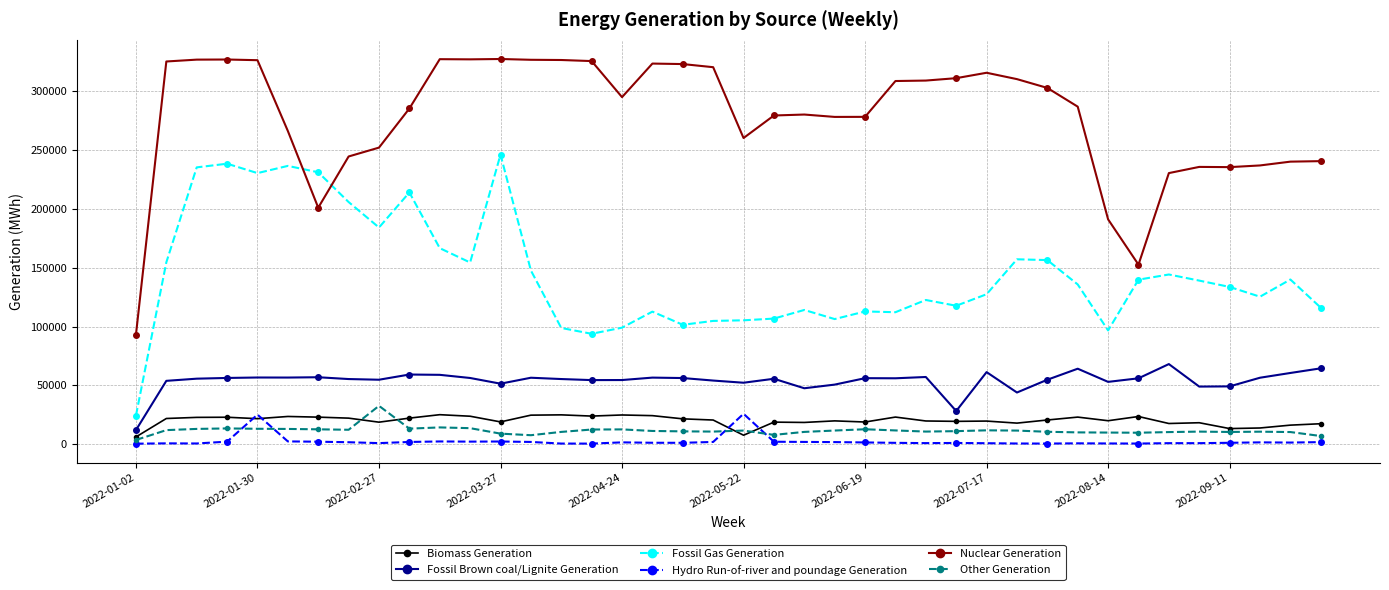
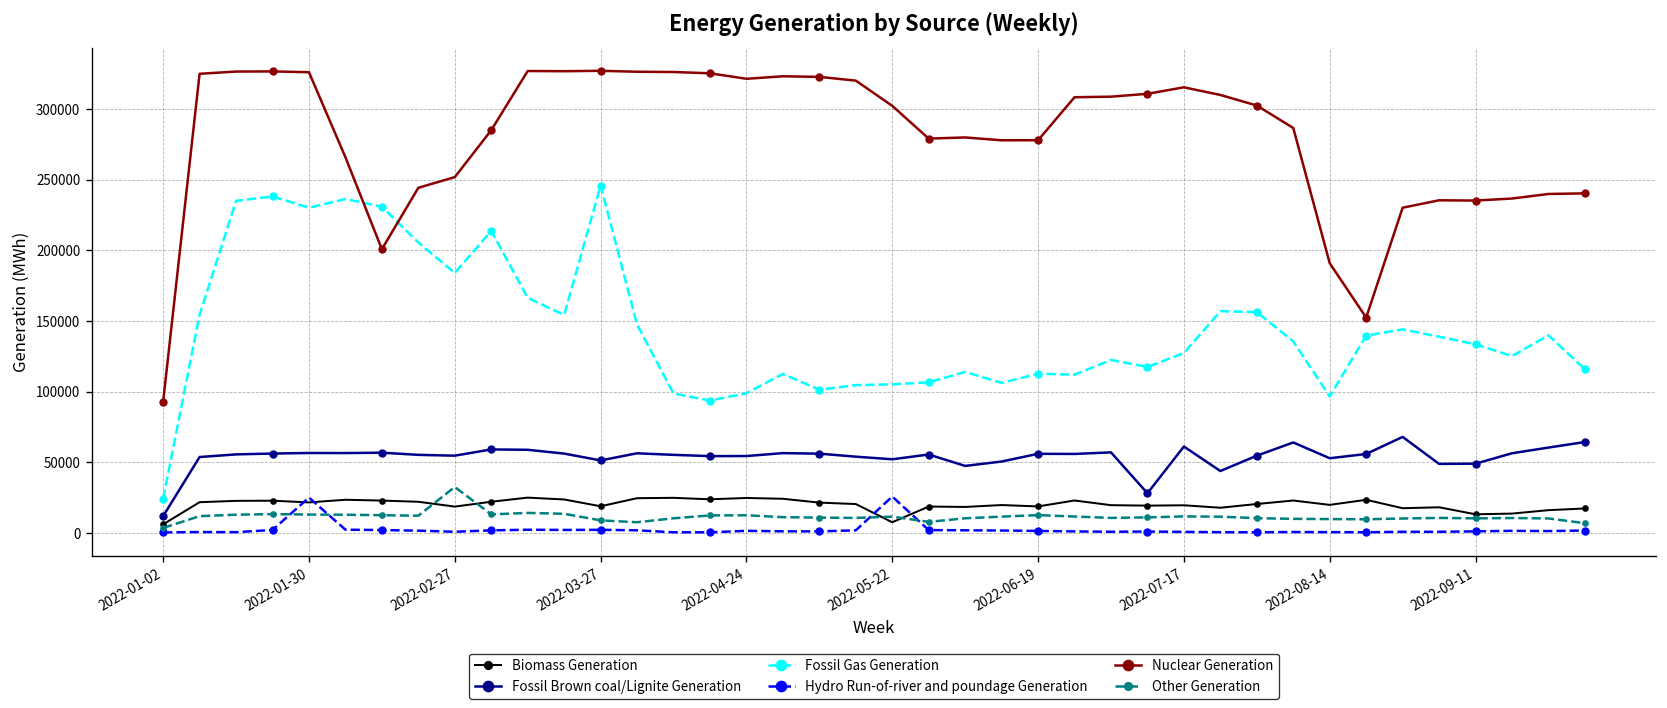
  {
    "Biomass Generation": {
      "2022-01-02": 6000,
      "2022-01-30": 22000,
      "2022-02-27": 19000,
      "2022-03-27": 19000,
      "2022-04-24": 25000,
      "2022-05-22": 8000,
      "2022-06-19": 19000,
      "2022-07-17": 20000,
      "2022-08-14": 20000,
      "2022-09-11": 13000
    },
    "Fossil Brown coal/Lignite Generation": {
      "2022-01-02": 12000,
      "2022-01-30": 57000,
      "2022-02-27": 55000,
      "2022-03-27": 51000,
      "2022-04-24": 55000,
      "2022-05-22": 52000,
      "2022-06-19": 56000,
      "2022-07-17": 61000,
      "2022-08-14": 53000,
      "2022-09-11": 49000
    },
    "Fossil Gas Generation": {
      "2022-01-02": 24000,
      "2022-01-30": 230000,
      "2022-02-27": 184000,
      "2022-03-27": 246000,
      "2022-04-24": 99000,
      "2022-05-22": 105000,
      "2022-06-19": 113000,
      "2022-07-17": 127000,
      "2022-08-14": 97000,
      "2022-09-11": 134000
    },
    "Hydro Run-of-river and poundage Generation": {
      "2022-01-02": 1000,
      "2022-01-30": 25000,
      "2022-02-27": 1000,
      "2022-03-27": 2000,
      "2022-04-24": 2000,
      "2022-05-22": 26000,
      "2022-06-19": 2000,
      "2022-07-17": 1000,
      "2022-08-14": 1000,
      "2022-09-11": 1000
    },
    "Nuclear Generation": {
      "2022-01-02": 93000,
      "2022-01-30": 326000,
      "2022-02-27": 252000,
      "2022-03-27": 327000,
-     "2022-04-24": 295000,
-     "2022-05-22": 260000,
+     "2022-04-24": 321000,
+     "2022-05-22": 302000,
      "2022-06-19": 278000,
      "2022-07-17": 315000,
      "2022-08-14": 191000,
      "2022-09-11": 235000
    },
    "Other Generation": {
      "2022-01-02": 4000,
      "2022-01-30": 13000,
      "2022-02-27": 33000,
      "2022-03-27": 9000,
      "2022-04-24": 13000,
      "2022-05-22": 12000,
      "2022-06-19": 13000,
      "2022-07-17": 12000,
      "2022-08-14": 10000,
      "2022-09-11": 10000
    }
  }
